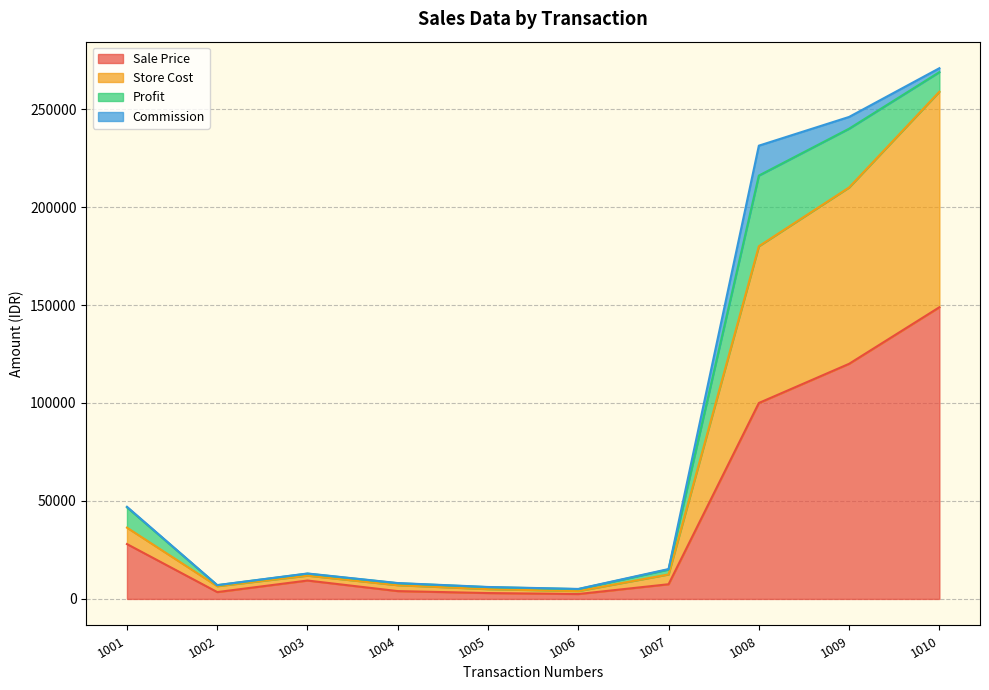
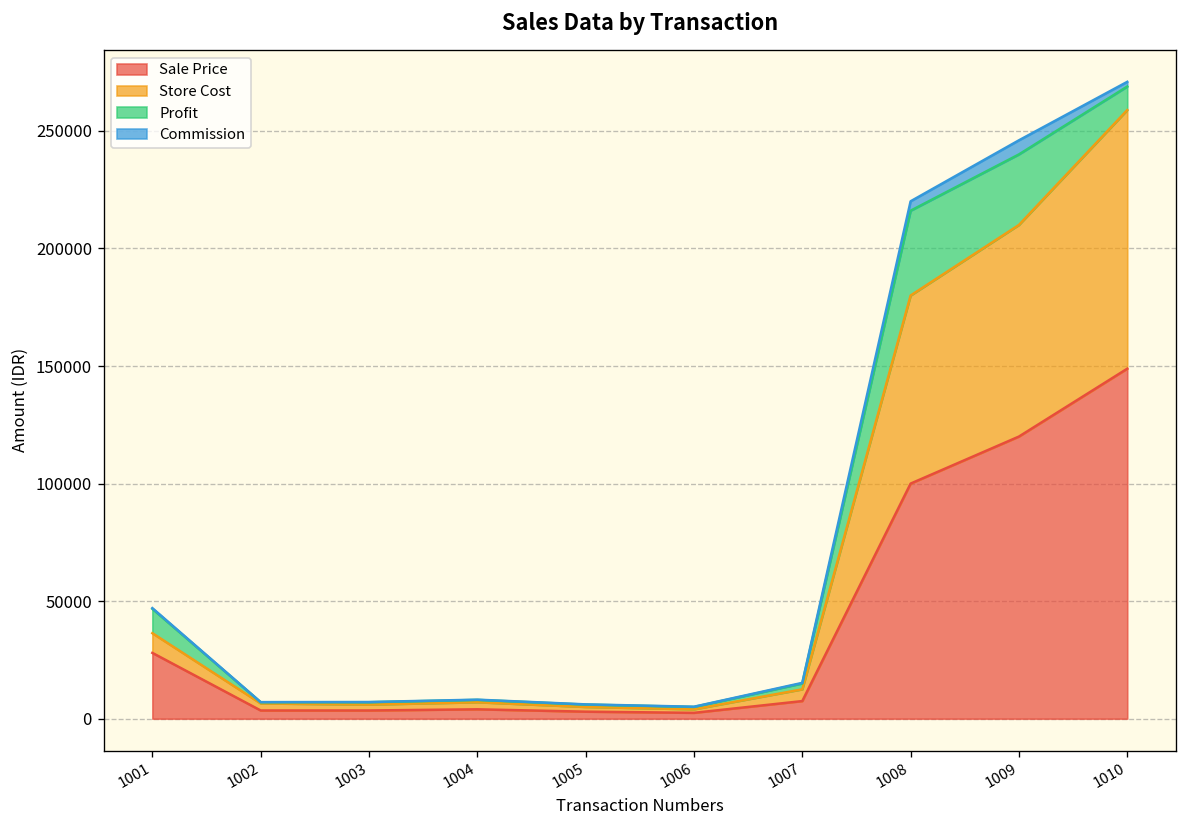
  {
    "Sale Price": {
      "1001": 28000,
      "1002": 4000,
-     "1003": 9000,
+     "1003": 4000,
      "1004": 4000,
      "1005": 3000,
      "1006": 3000,
      "1007": 8000,
      "1008": 100000,
      "1009": 120000,
      "1010": 149000
    },
    "Store Cost": {
      "1001": 8000,
      "1007": 5000,
      "1008": 80000,
      "1009": 90000,
      "1010": 110000
    },
    "Profit": {
      "1008": 36000,
      "1009": 30000,
      "1010": 10000
    },
    "Commission": {
-     "1008": 15000,
+     "1008": 4000,
      "1009": 6000,
      "1010": 2000
    }
  }
